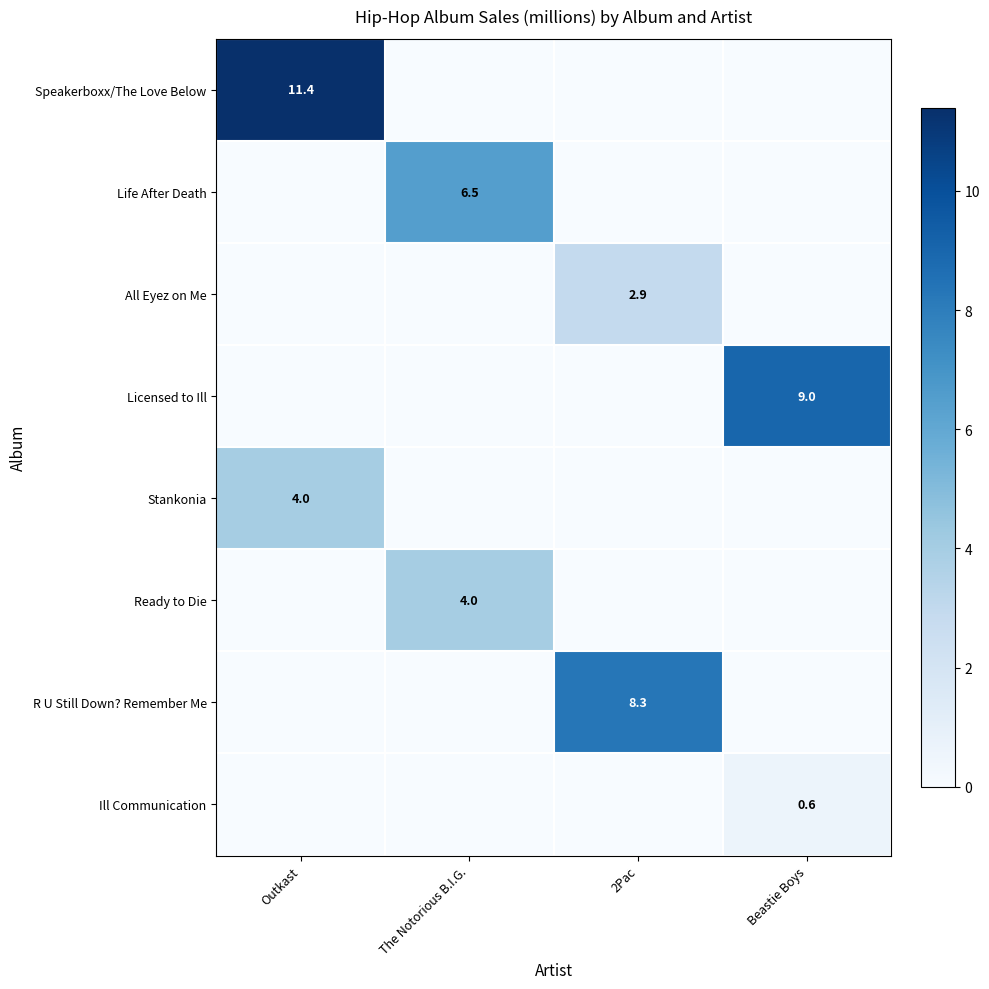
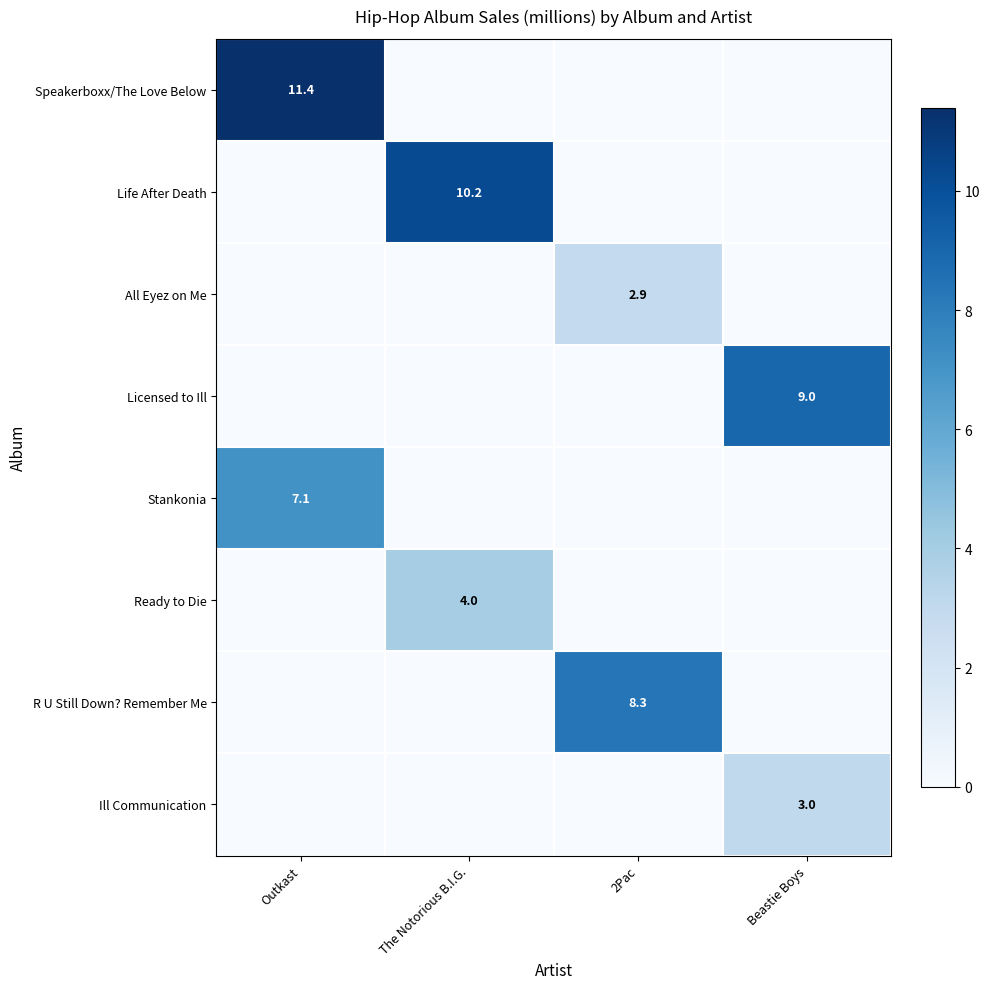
  {
    "Speakerboxx/The Love Below": {
      "Outkast": 11.4
    },
    "Life After Death": {
-     "The Notorious B.I.G.": 6.5
+     "The Notorious B.I.G.": 10.2
    },
    "All Eyez on Me": {
      "2Pac": 2.9
    },
    "Licensed to Ill": {
      "Beastie Boys": 9.0
    },
    "Stankonia": {
-     "Outkast": 4.0
+     "Outkast": 7.1
    },
    "Ready to Die": {
      "The Notorious B.I.G.": 4.0
    },
    "R U Still Down? Remember Me": {
      "2Pac": 8.3
    },
    "Ill Communication": {
-     "Beastie Boys": 0.6
+     "Beastie Boys": 3.0
    }
  }
